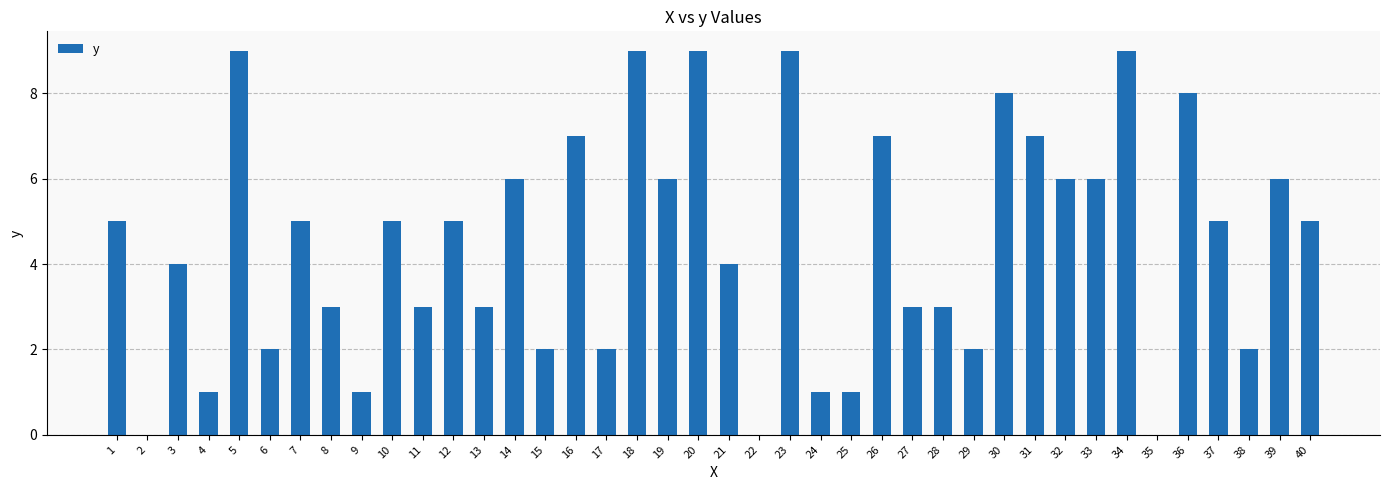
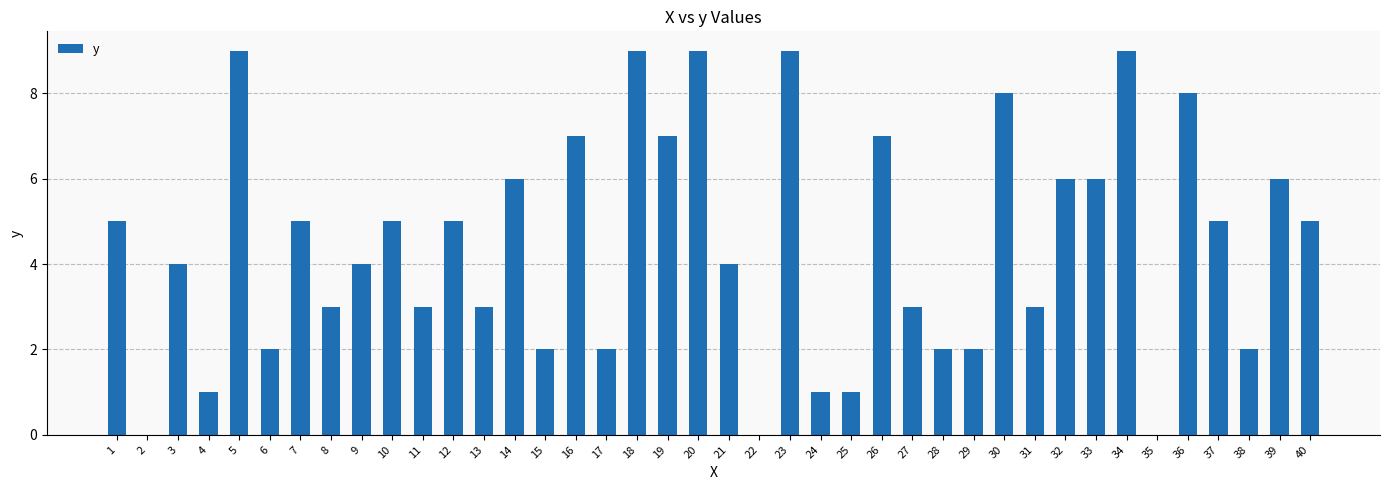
  {
    "1": 5,
    "2": 0,
    "3": 4,
    "4": 1,
    "5": 9,
    "6": 2,
    "7": 5,
    "8": 3,
-   "9": 1,
+   "9": 4,
    "10": 5,
    "11": 3,
    "12": 5,
    "13": 3,
    "14": 6,
    "15": 2,
    "16": 7,
    "17": 2,
    "18": 9,
-   "19": 6,
+   "19": 7,
    "20": 9,
    "21": 4,
    "22": 0,
    "23": 9,
    "24": 1,
    "25": 1,
    "26": 7,
    "27": 3,
-   "28": 3,
+   "28": 2,
    "29": 2,
    "30": 8,
-   "31": 7,
+   "31": 3,
    "32": 6,
    "33": 6,
    "34": 9,
    "35": 0,
    "36": 8,
    "37": 5,
    "38": 2,
    "39": 6,
    "40": 5
  }
